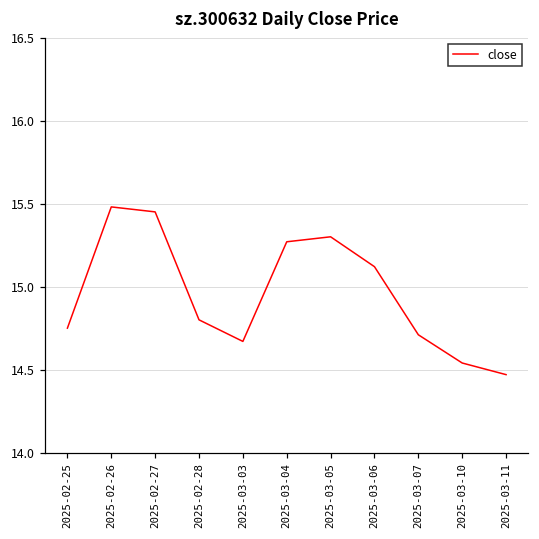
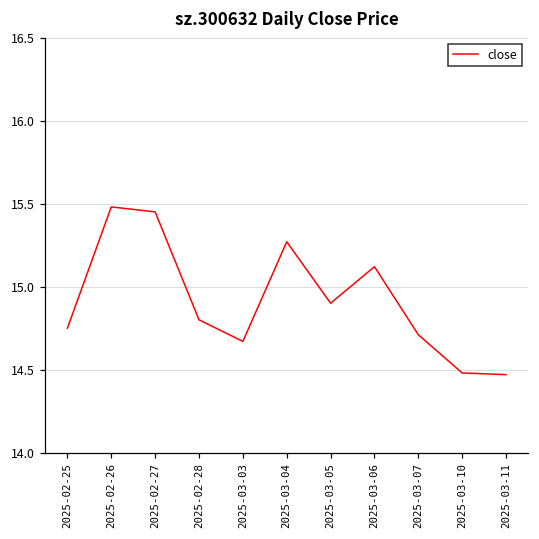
  {
    "2025-02-25": 14.75,
    "2025-02-26": 15.48,
    "2025-02-27": 15.45,
    "2025-02-28": 14.80,
    "2025-03-03": 14.67,
    "2025-03-04": 15.27,
-   "2025-03-05": 15.3,
+   "2025-03-05": 14.9,
    "2025-03-06": 15.12,
    "2025-03-07": 14.71,
-   "2025-03-10": 14.54,
+   "2025-03-10": 14.48,
    "2025-03-11": 14.47
  }
